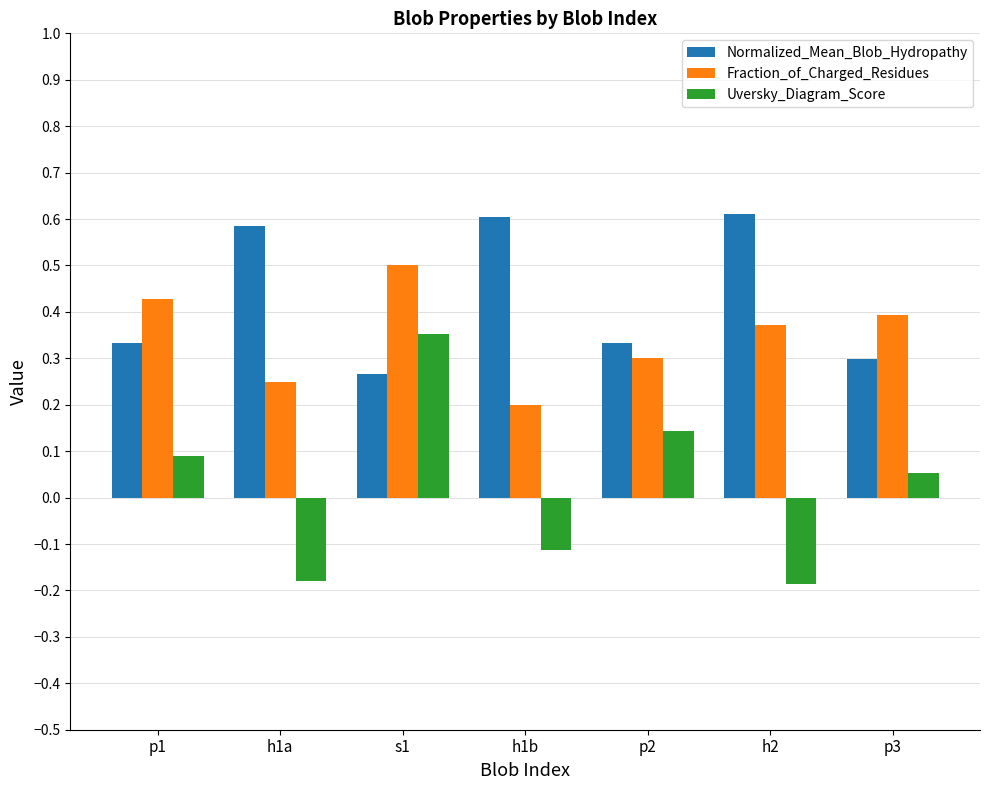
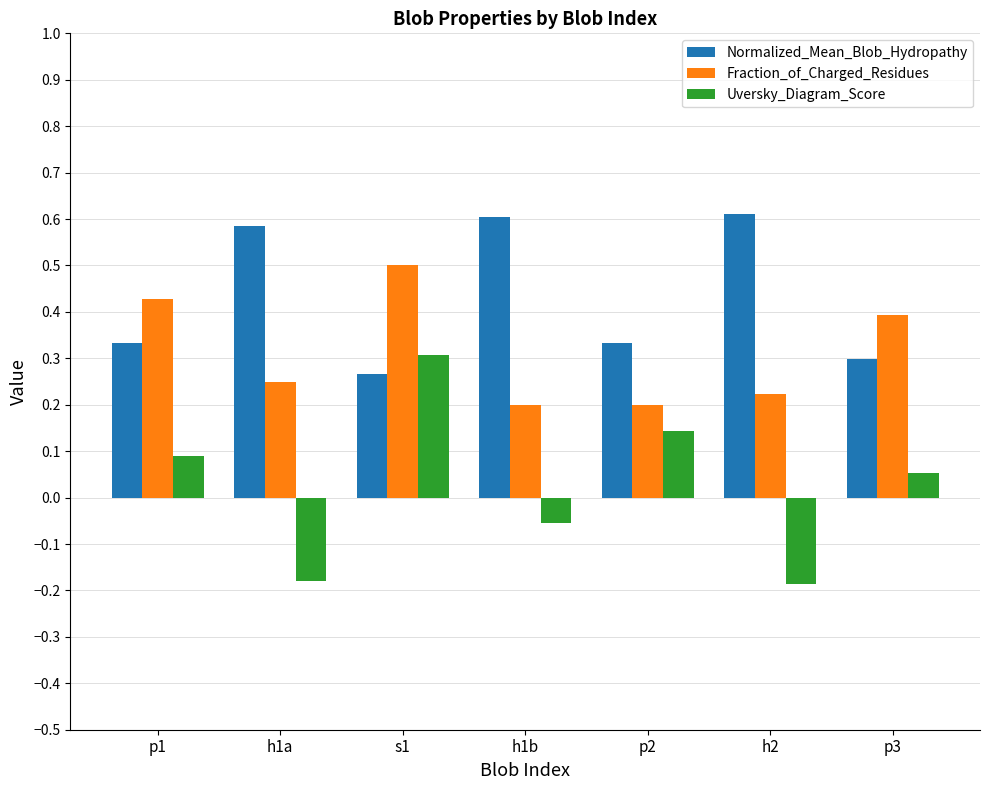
  {
    "Normalized_Mean_Blob_Hydropathy": {
      "p1": 0.33,
      "h1a": 0.58,
      "s1": 0.27,
      "h1b": 0.60,
      "p2": 0.33,
      "h2": 0.61,
      "p3": 0.30
    },
    "Fraction_of_Charged_Residues": {
      "p1": 0.43,
      "h1a": 0.25,
      "s1": 0.50,
      "h1b": 0.20,
-     "p2": 0.3,
-     "h2": 0.37,
+     "p2": 0.2,
+     "h2": 0.22,
      "p3": 0.39
    },
    "Uversky_Diagram_Score": {
      "p1": 0.09,
      "h1a": -0.18,
-     "s1": 0.35,
-     "h1b": -0.11,
+     "s1": 0.31,
+     "h1b": -0.05,
      "p2": 0.14,
      "h2": -0.19,
      "p3": 0.05
    }
  }
